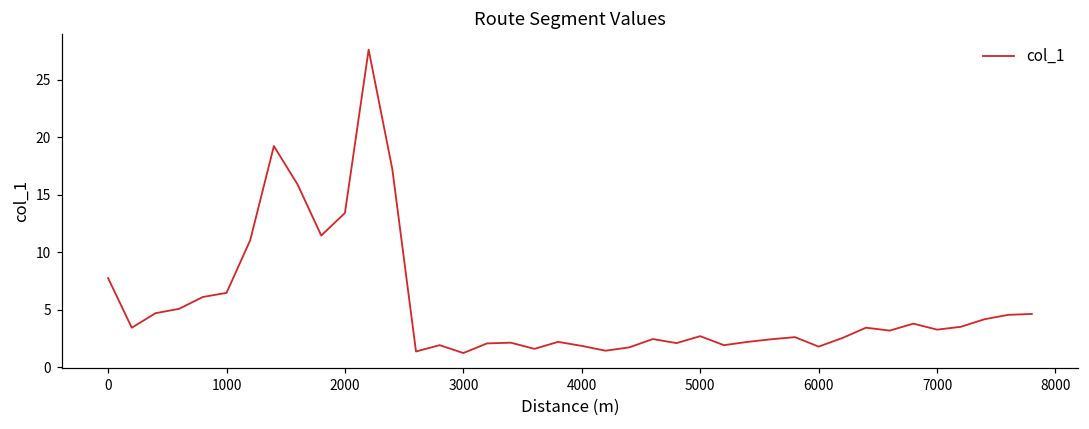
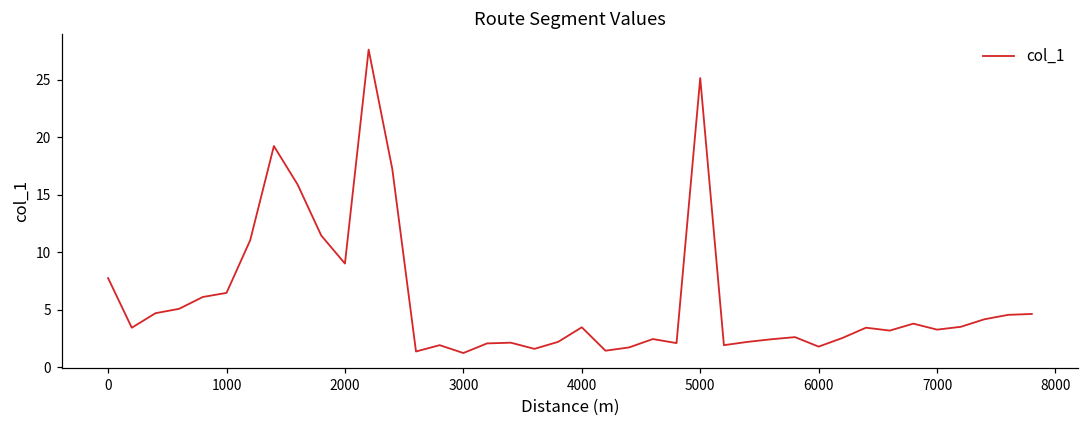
  {
    "0": 7.7,
    "1000": 6.5,
-   "2000": 13.4,
+   "2000": 9.0,
    "3000": 1.2,
-   "4000": 1.8,
-   "5000": 2.7,
+   "4000": 3.5,
+   "5000": 25.2,
    "6000": 1.8,
    "7000": 3.3
  }
